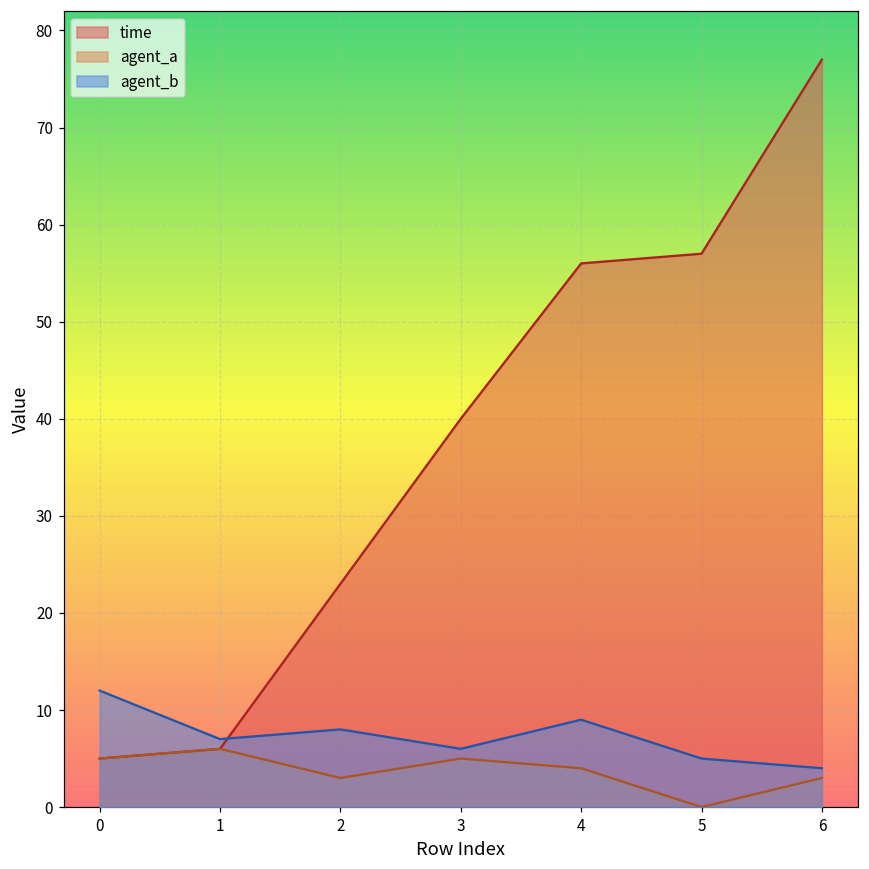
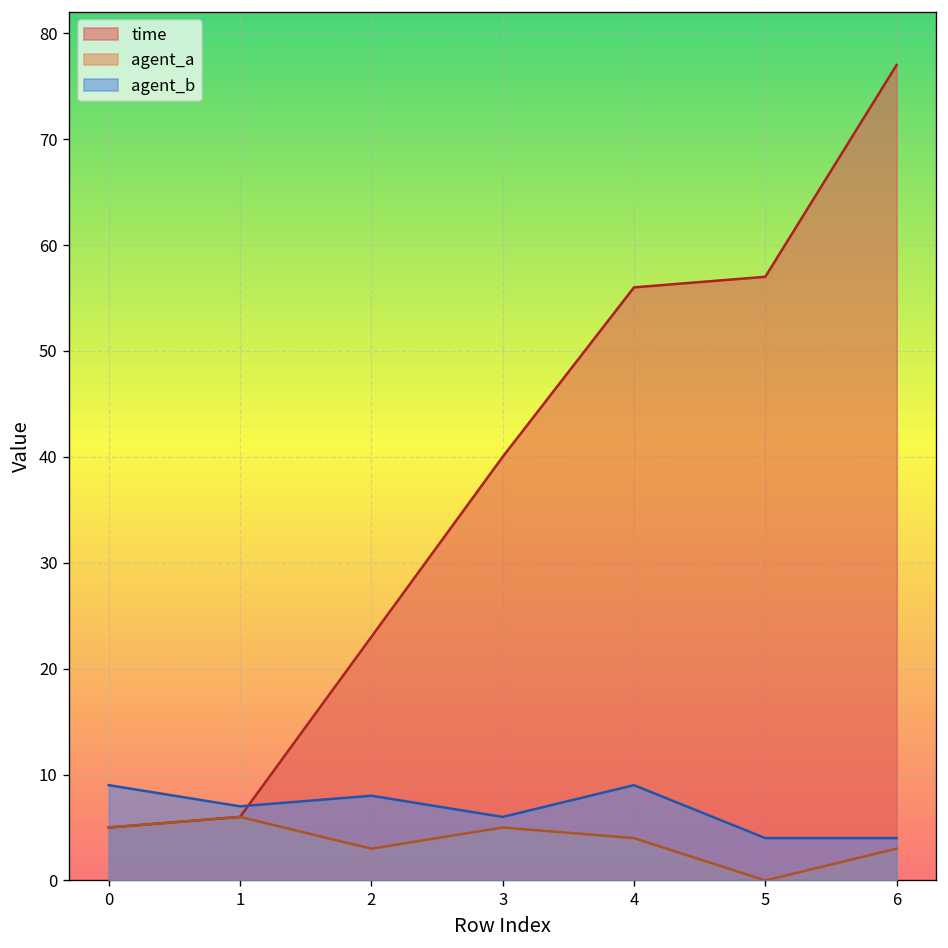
  {
    "agent_b": {
-     "0": 12,
+     "0": 9,
      "1": 7,
      "2": 8,
      "3": 6,
      "4": 9,
-     "5": 5,
+     "5": 4,
      "6": 4
    }
  }
